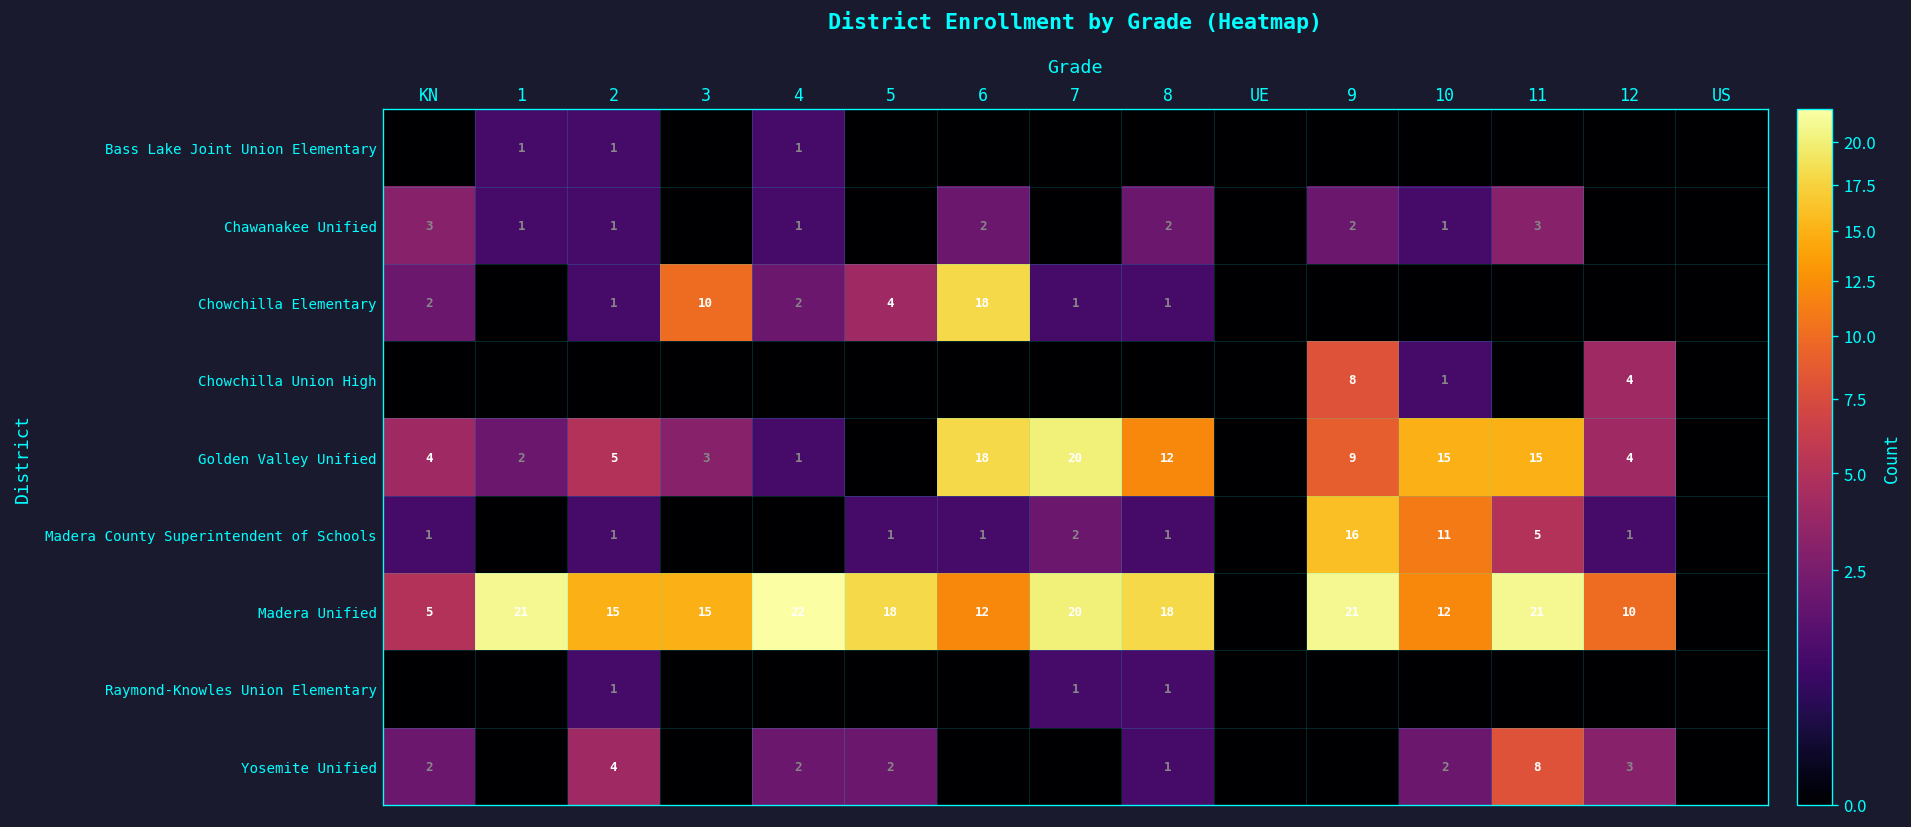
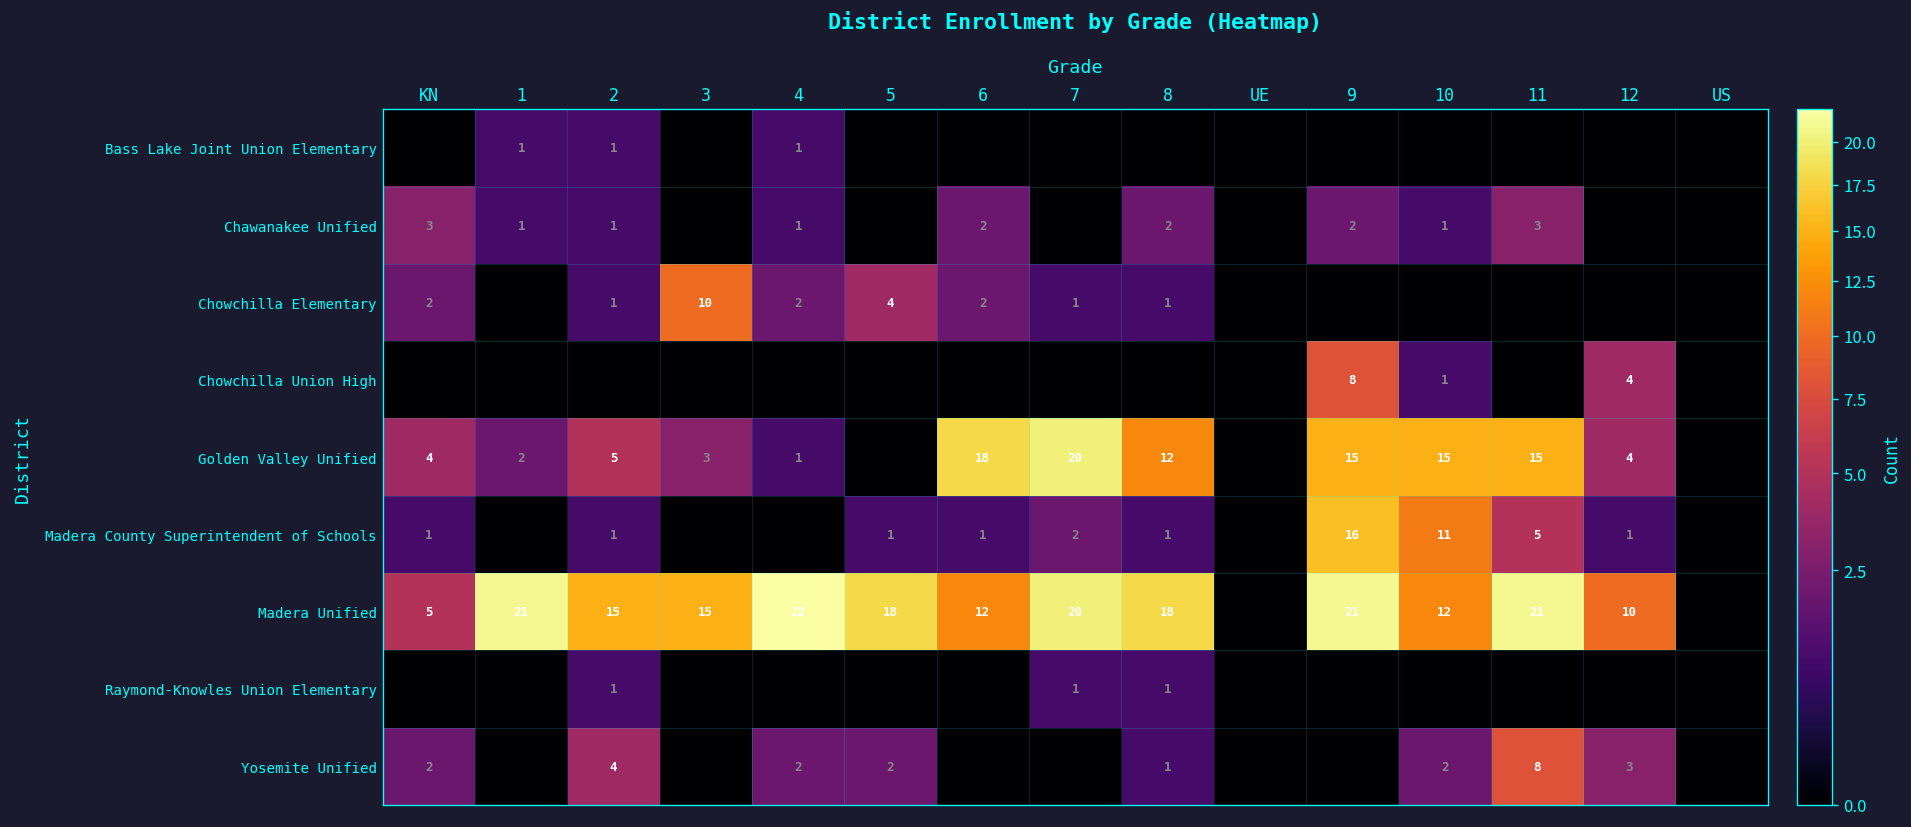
  {
    "Bass Lake Joint Union Elementary": {
      "1": 1,
      "2": 1,
      "4": 1
    },
    "Chawanakee Unified": {
      "KN": 3,
      "1": 1,
      "2": 1,
      "4": 1,
      "6": 2,
      "8": 2,
      "9": 2,
      "10": 1,
      "11": 3
    },
    "Chowchilla Elementary": {
      "KN": 2,
      "2": 1,
      "3": 10,
      "4": 2,
      "5": 4,
-     "6": 18,
+     "6": 2,
      "7": 1,
      "8": 1
    },
    "Chowchilla Union High": {
      "9": 8,
      "10": 1,
      "12": 4
    },
    "Golden Valley Unified": {
      "KN": 4,
      "1": 2,
      "2": 5,
      "3": 3,
      "4": 1,
      "6": 18,
      "7": 20,
      "8": 12,
-     "9": 9,
+     "9": 15,
      "10": 15,
      "11": 15,
      "12": 4
    },
    "Madera County Superintendent of Schools": {
      "KN": 1,
      "2": 1,
      "5": 1,
      "6": 1,
      "7": 2,
      "8": 1,
      "9": 16,
      "10": 11,
      "11": 5,
      "12": 1
    },
    "Madera Unified": {
      "KN": 5,
      "1": 21,
      "2": 15,
      "3": 15,
      "4": 22,
      "5": 18,
      "6": 12,
      "7": 20,
      "8": 18,
      "9": 21,
      "10": 12,
      "11": 21,
      "12": 10
    },
    "Raymond-Knowles Union Elementary": {
      "2": 1,
      "7": 1,
      "8": 1
    },
    "Yosemite Unified": {
      "KN": 2,
      "2": 4,
      "4": 2,
      "5": 2,
      "8": 1,
      "10": 2,
      "11": 8,
      "12": 3
    }
  }
